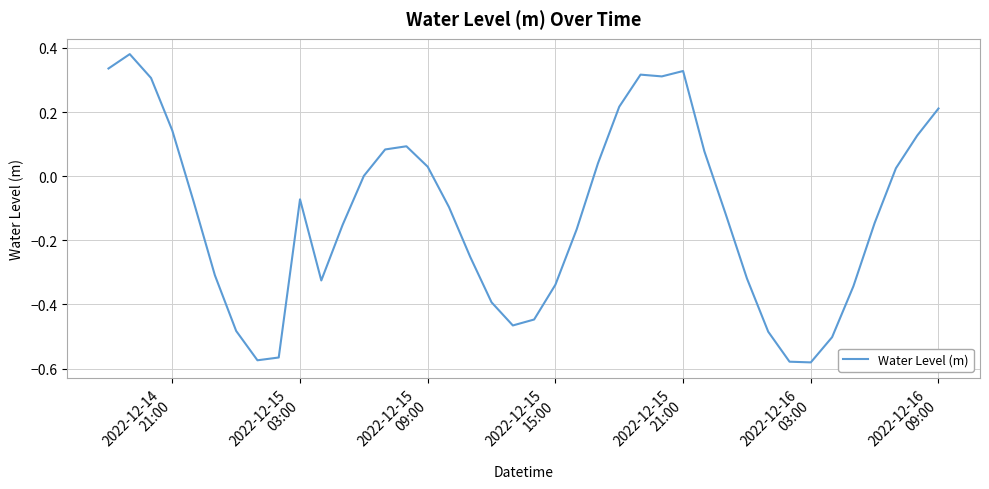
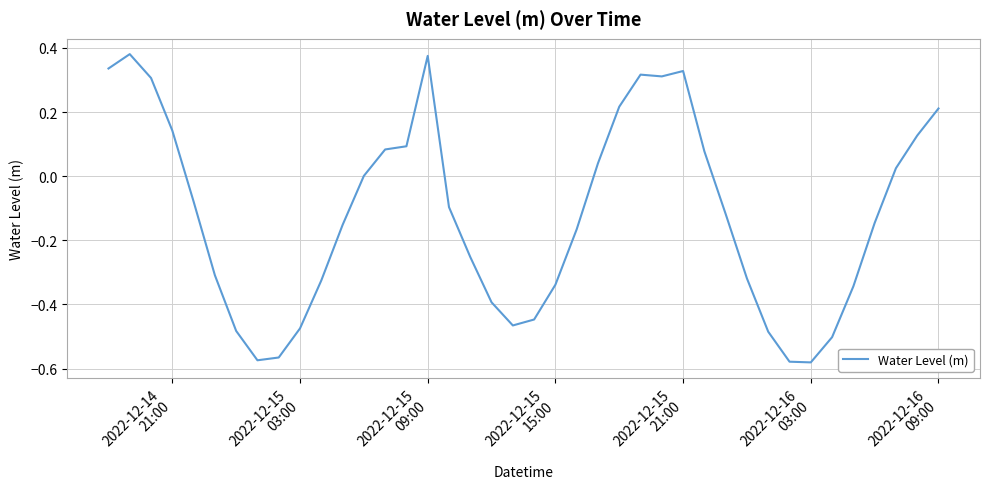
  {
    "2022-12-14 21:00": 0.14,
-   "2022-12-15 03:00": -0.07,
-   "2022-12-15 09:00": 0.03,
+   "2022-12-15 03:00": -0.47,
+   "2022-12-15 09:00": 0.38,
    "2022-12-15 15:00": -0.34,
    "2022-12-15 21:00": 0.33,
    "2022-12-16 03:00": -0.58,
    "2022-12-16 09:00": 0.21
  }
